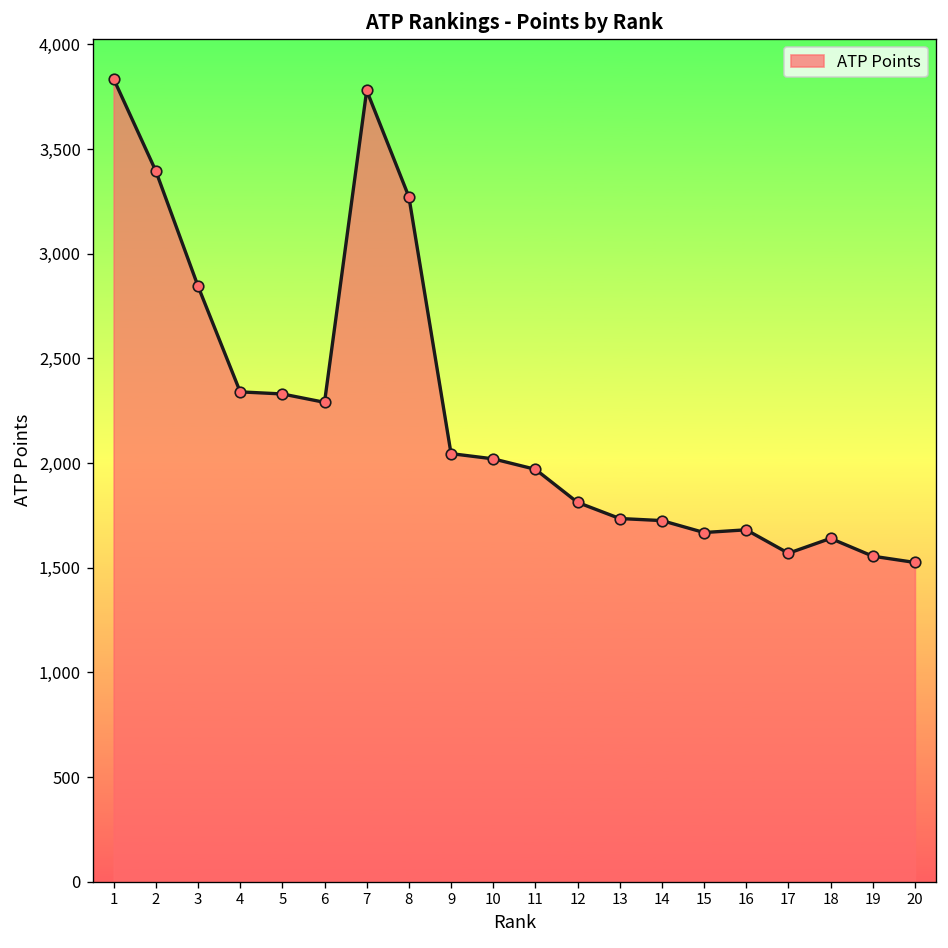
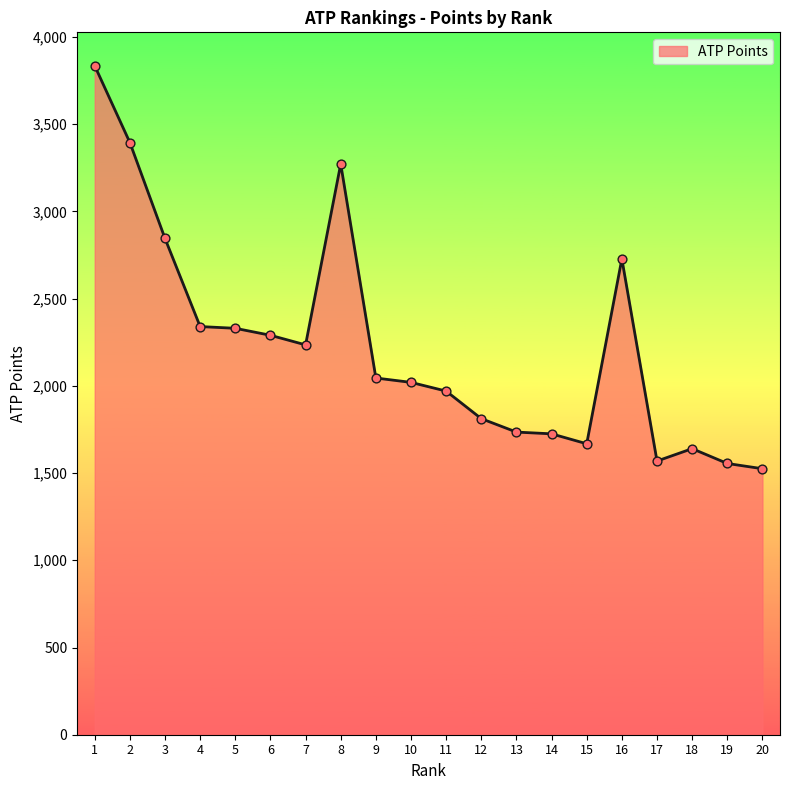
  {
    "1": "3,840",
    "2": "3,400",
    "3": "2,850",
    "4": "2,340",
    "5": "2,330",
    "6": "2,290",
-   "7": "3,780",
+   "7": "2,240",
    "8": "3,270",
    "9": "2,050",
    "10": "2,020",
    "11": "1,970",
    "12": "1,810",
    "13": "1,740",
    "14": "1,730",
    "15": "1,670",
-   "16": "1,680",
+   "16": "2,730",
    "17": "1,570",
    "18": "1,640",
    "19": "1,560",
    "20": "1,530"
  }
